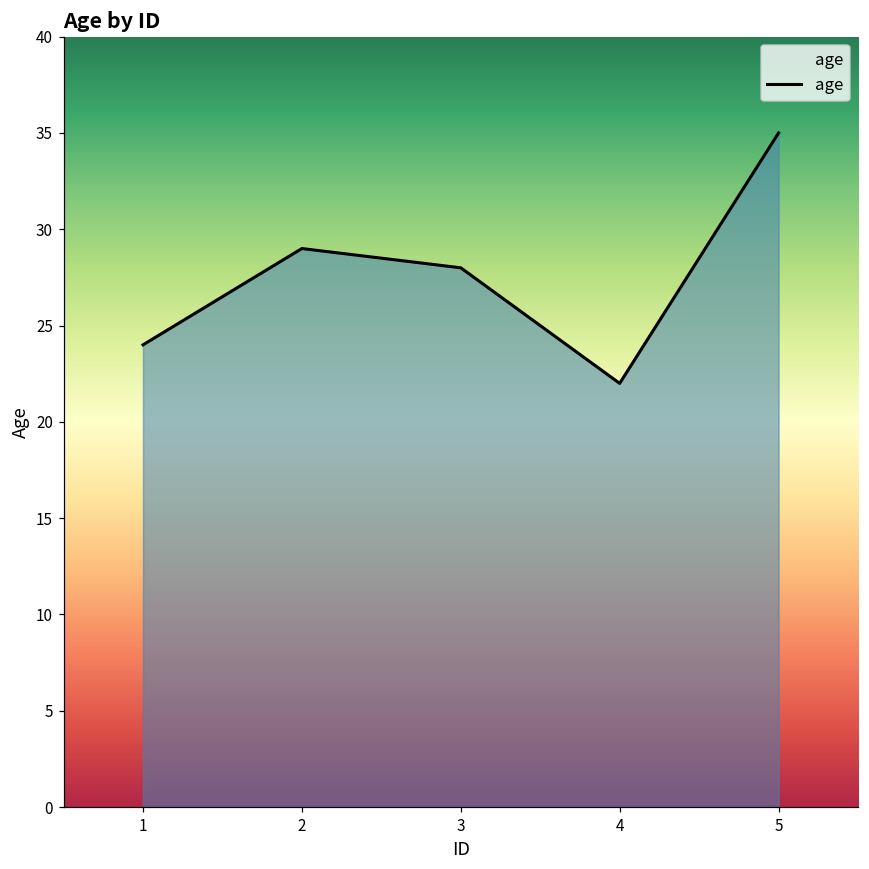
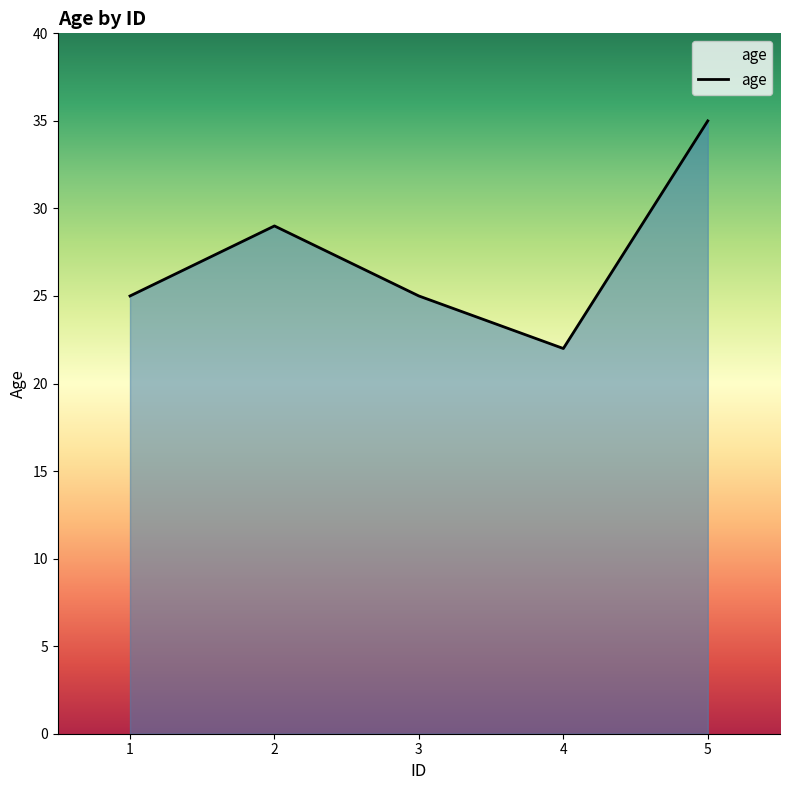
  {
-   "1": 24,
+   "1": 25,
    "2": 29,
-   "3": 28,
+   "3": 25,
    "4": 22,
    "5": 35
  }
